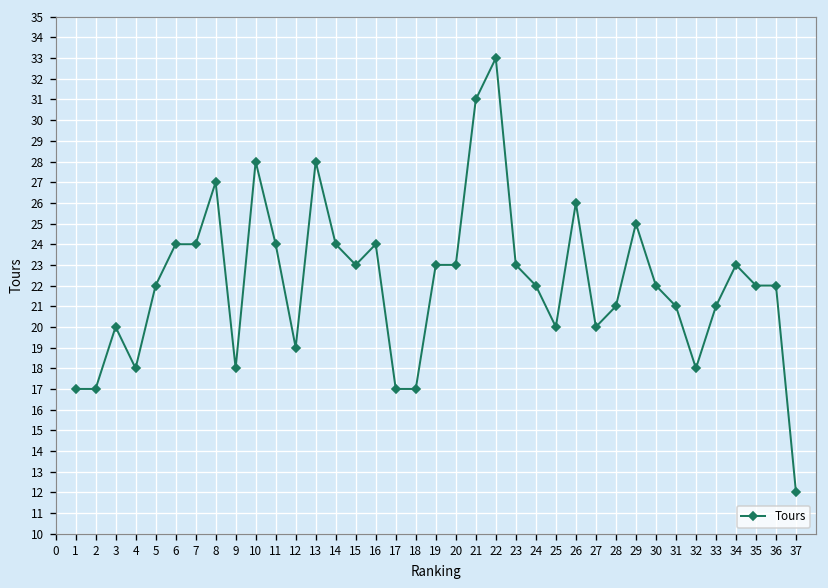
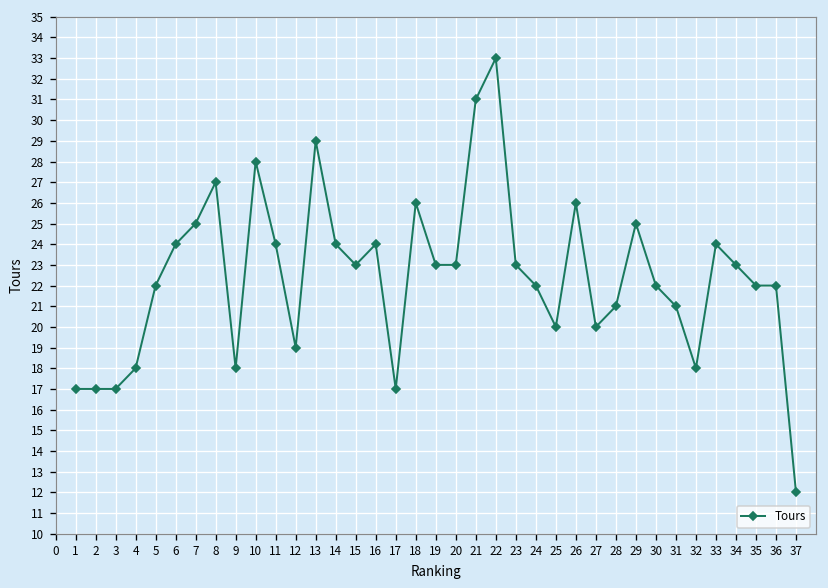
  {
    "1": 17,
    "2": 17,
-   "3": 20,
+   "3": 17,
    "4": 18,
    "5": 22,
    "6": 24,
-   "7": 24,
+   "7": 25,
    "8": 27,
    "9": 18,
    "10": 28,
    "11": 24,
    "12": 19,
-   "13": 28,
+   "13": 29,
    "14": 24,
    "15": 23,
    "16": 24,
    "17": 17,
-   "18": 17,
+   "18": 26,
    "19": 23,
    "20": 23,
    "21": 31,
    "22": 33,
    "23": 23,
    "24": 22,
    "25": 20,
    "26": 26,
    "27": 20,
    "28": 21,
    "29": 25,
    "30": 22,
    "31": 21,
    "32": 18,
-   "33": 21,
+   "33": 24,
    "34": 23,
    "35": 22,
    "36": 22,
    "37": 12
  }
